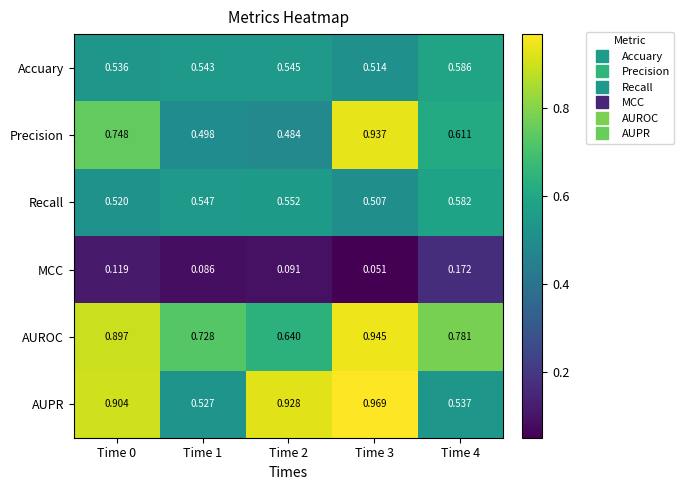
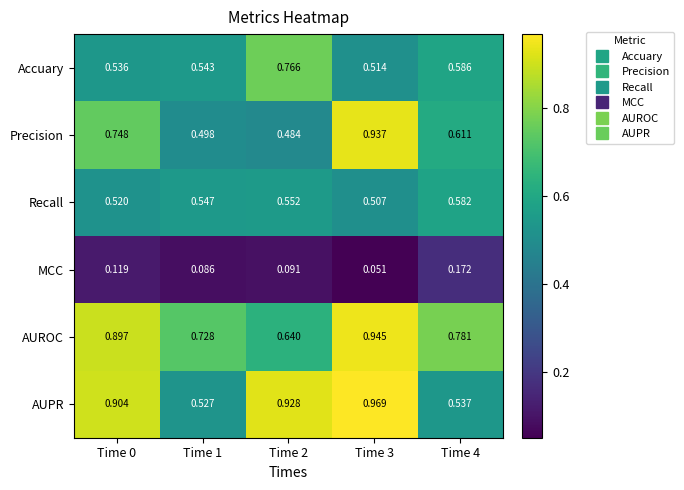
  {
    "Accuary": {
      "Time 0": 0.536,
      "Time 1": 0.543,
-     "Time 2": 0.545,
+     "Time 2": 0.766,
      "Time 3": 0.514,
      "Time 4": 0.586
    },
    "Precision": {
      "Time 0": 0.748,
      "Time 1": 0.498,
      "Time 2": 0.484,
      "Time 3": 0.937,
      "Time 4": 0.611
    },
    "Recall": {
      "Time 0": 0.520,
      "Time 1": 0.547,
      "Time 2": 0.552,
      "Time 3": 0.507,
      "Time 4": 0.582
    },
    "MCC": {
      "Time 0": 0.119,
      "Time 1": 0.086,
      "Time 2": 0.091,
      "Time 3": 0.051,
      "Time 4": 0.172
    },
    "AUROC": {
      "Time 0": 0.897,
      "Time 1": 0.728,
      "Time 2": 0.640,
      "Time 3": 0.945,
      "Time 4": 0.781
    },
    "AUPR": {
      "Time 0": 0.904,
      "Time 1": 0.527,
      "Time 2": 0.928,
      "Time 3": 0.969,
      "Time 4": 0.537
    }
  }
